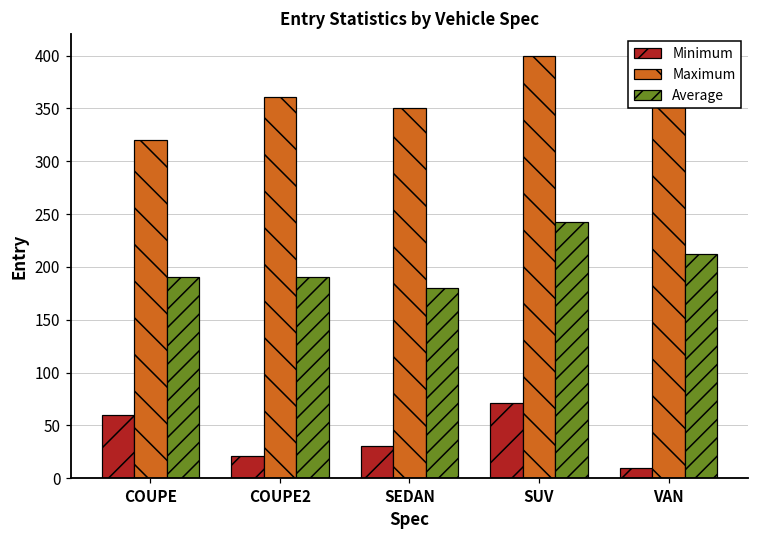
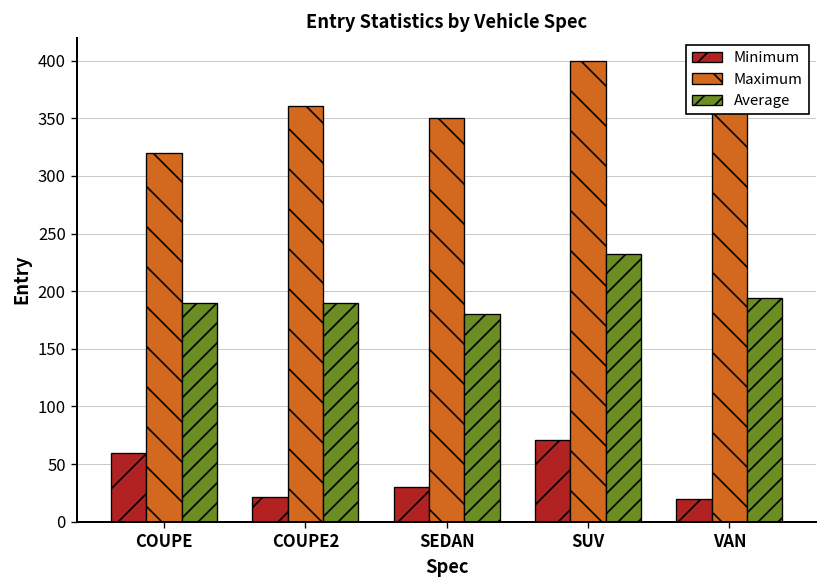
  {
    "Minimum": {
      "COUPE": 60,
      "COUPE2": 20,
      "SEDAN": 30,
      "SUV": 70,
-     "VAN": 10
+     "VAN": 20
    },
    "Maximum": {
      "COUPE": 320,
      "COUPE2": 360,
      "SEDAN": 350,
      "SUV": 400
    },
    "Average": {
      "COUPE": 190,
      "COUPE2": 190,
      "SEDAN": 180,
-     "SUV": 240,
-     "VAN": 210
+     "SUV": 230,
+     "VAN": 190
    }
  }
